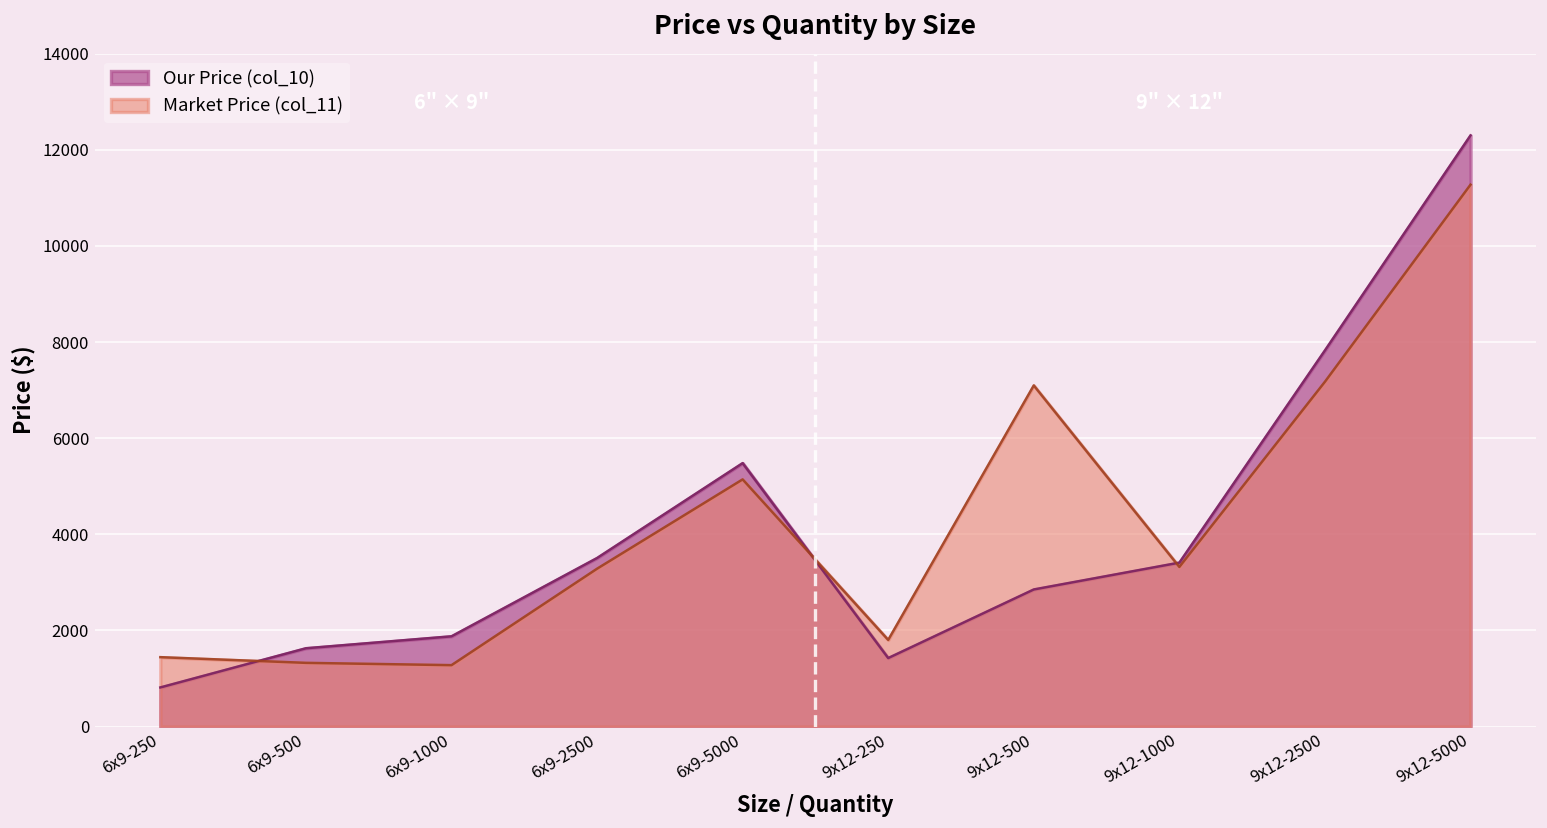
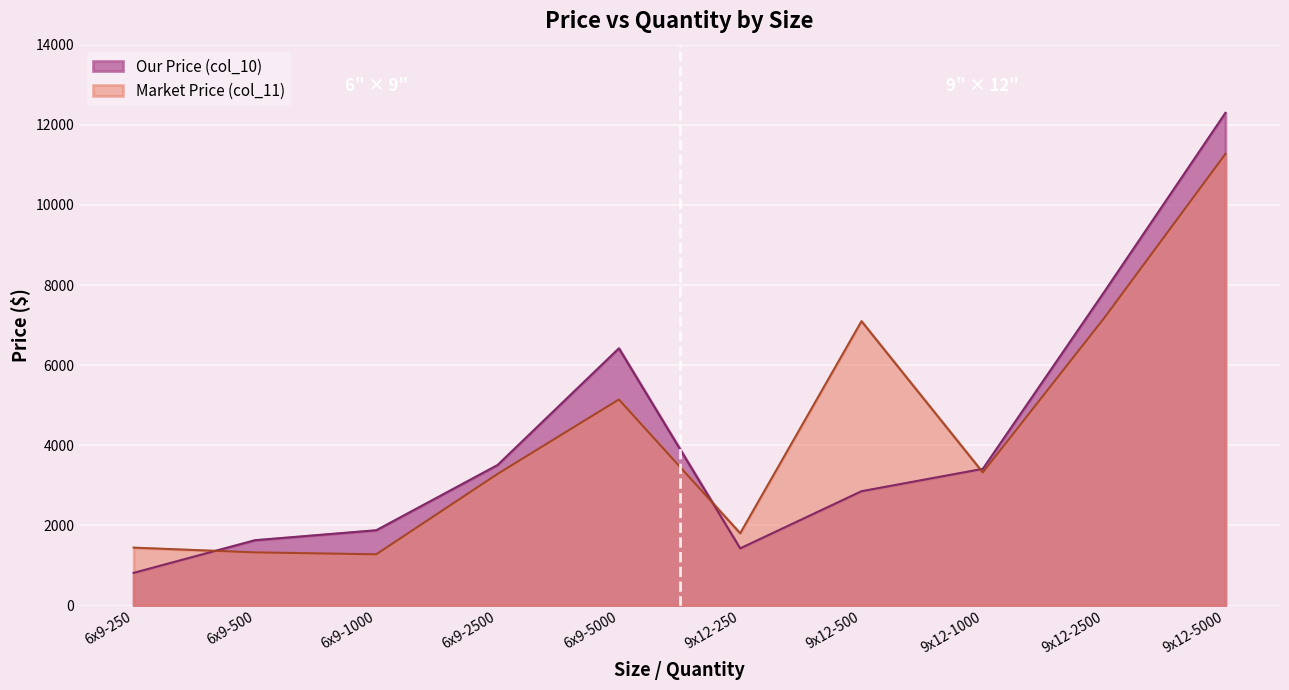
  {
    "Our Price (col_10)": {
      "6x9-250": 800,
      "6x9-500": 1600,
      "6x9-1000": 1900,
      "6x9-2500": 3500,
-     "6x9-5000": 5500,
+     "6x9-5000": 6400,
      "9x12-250": 1400,
      "9x12-500": 2900,
      "9x12-1000": 3400,
      "9x12-2500": 7800,
      "9x12-5000": 12300
    },
    "Market Price (col_11)": {
      "6x9-250": 1400,
      "6x9-500": 1300,
      "6x9-1000": 1300,
      "6x9-2500": 3300,
      "6x9-5000": 5100,
      "9x12-250": 1800,
      "9x12-500": 7100,
      "9x12-1000": 3300,
      "9x12-2500": 7200,
      "9x12-5000": 11300
    }
  }
